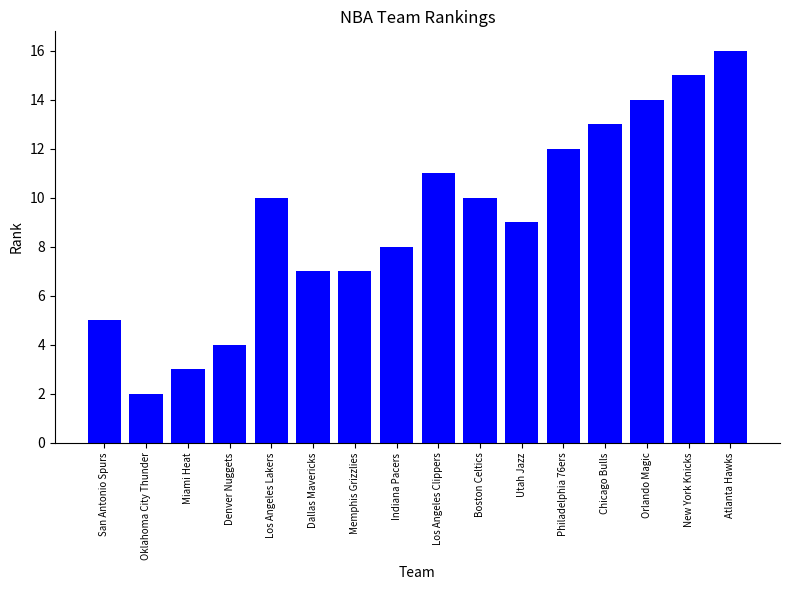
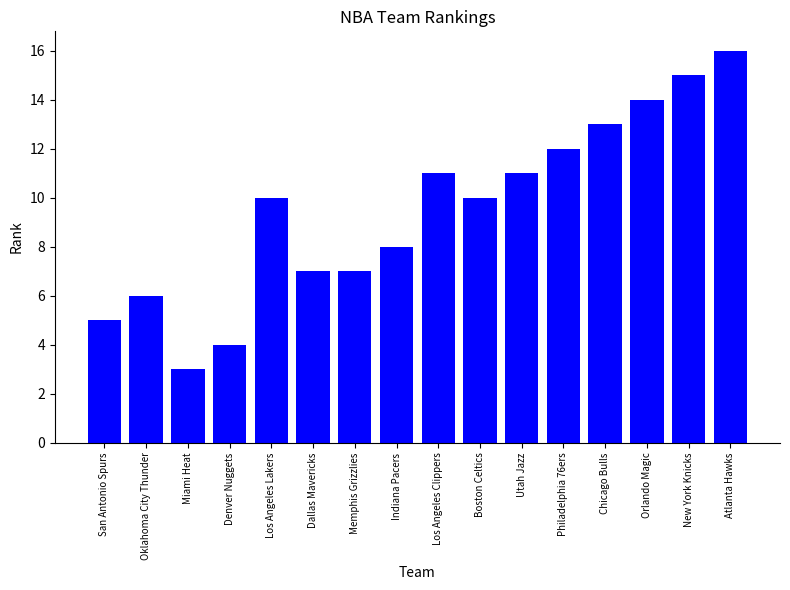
  {
    "San Antonio Spurs": 5,
-   "Oklahoma City Thunder": 2,
+   "Oklahoma City Thunder": 6,
    "Miami Heat": 3,
    "Denver Nuggets": 4,
    "Los Angeles Lakers": 10,
    "Dallas Mavericks": 7,
    "Memphis Grizzlies": 7,
    "Indiana Pacers": 8,
    "Los Angeles Clippers": 11,
    "Boston Celtics": 10,
-   "Utah Jazz": 9,
+   "Utah Jazz": 11,
    "Philadelphia 76ers": 12,
    "Chicago Bulls": 13,
    "Orlando Magic": 14,
    "New York Knicks": 15,
    "Atlanta Hawks": 16
  }
